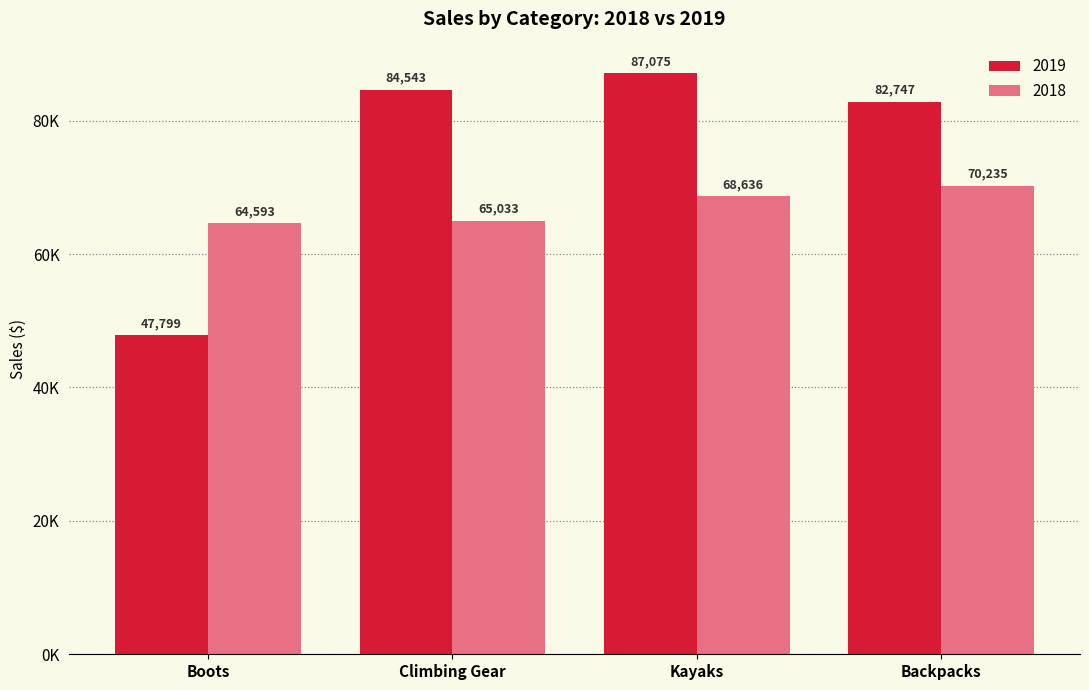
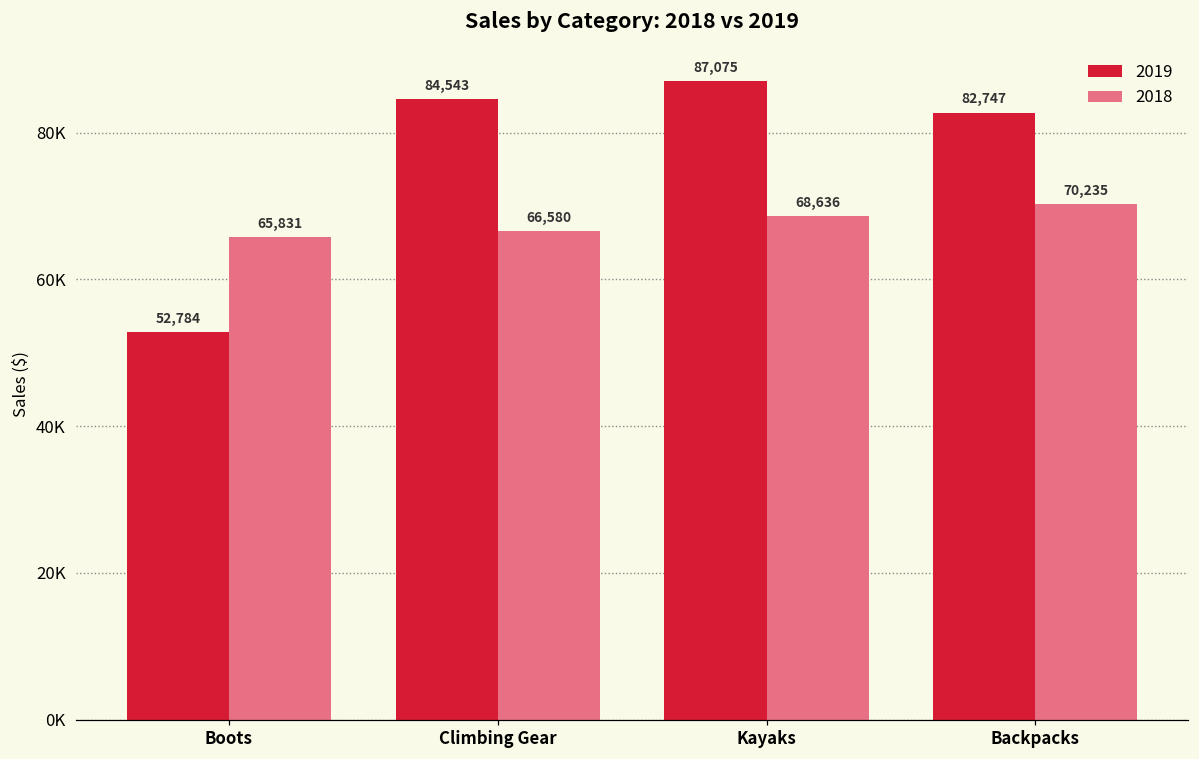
  {
    "2019": {
-     "Boots": "47,799",
+     "Boots": "52,784",
      "Climbing Gear": "84,543",
      "Kayaks": "87,075",
      "Backpacks": "82,747"
    },
    "2018": {
-     "Boots": "64,593",
-     "Climbing Gear": "65,033",
+     "Boots": "65,831",
+     "Climbing Gear": "66,580",
      "Kayaks": "68,636",
      "Backpacks": "70,235"
    }
  }
